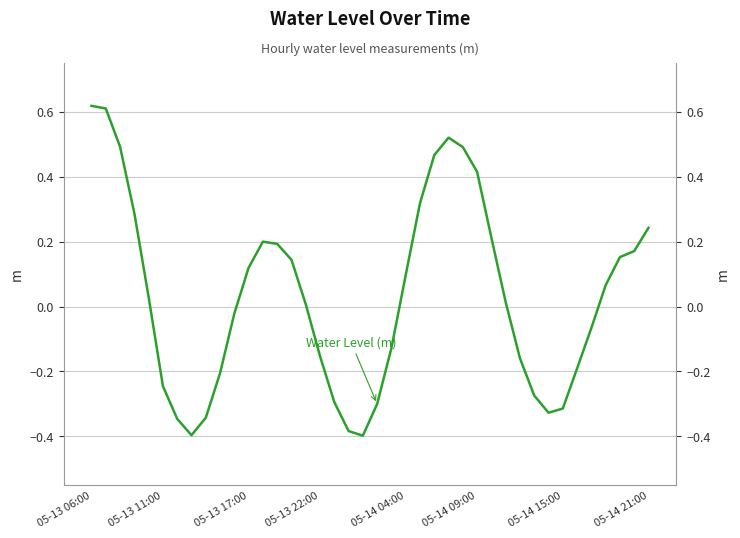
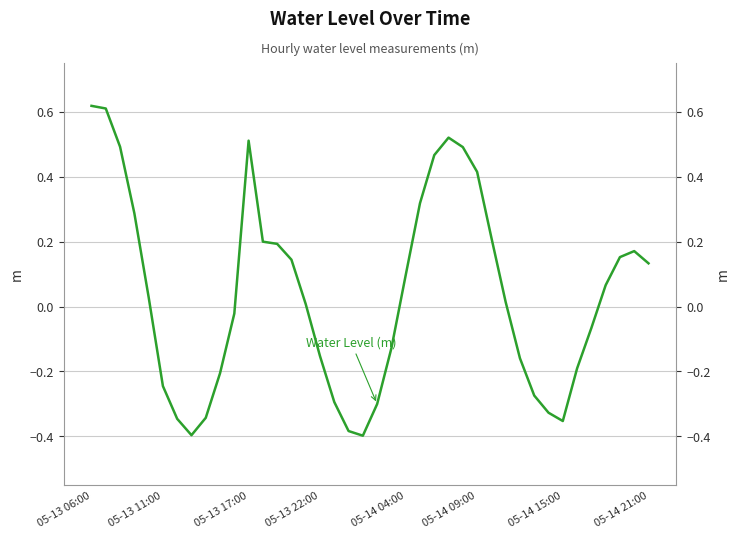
  {
    "05-13 06:00": 0.62,
    "05-13 11:00": -0.25,
-   "05-13 17:00": 0.12,
+   "05-13 17:00": 0.51,
    "05-13 22:00": -0.15,
    "05-14 04:00": 0.10,
    "05-14 09:00": 0.41,
-   "05-14 15:00": -0.31,
-   "05-14 21:00": 0.24
+   "05-14 15:00": -0.35,
+   "05-14 21:00": 0.13
  }
